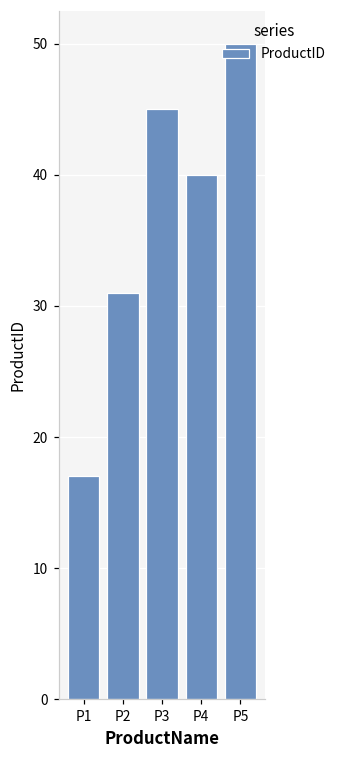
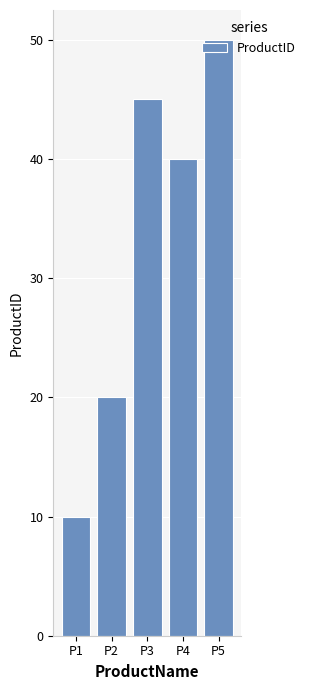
  {
-   "P1": 17,
-   "P2": 31,
+   "P1": 10,
+   "P2": 20,
    "P3": 45,
    "P4": 40,
    "P5": 50
  }
